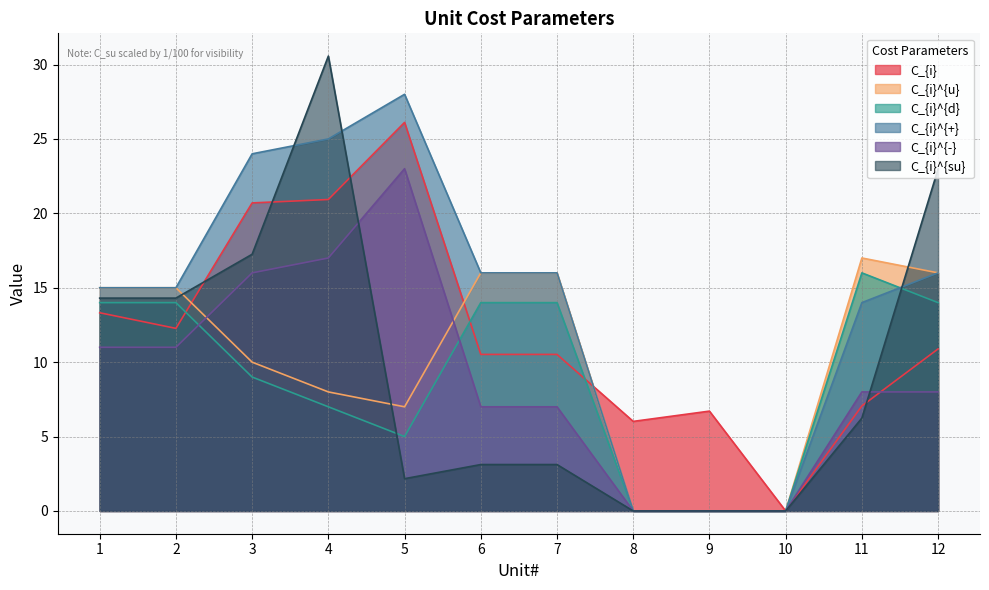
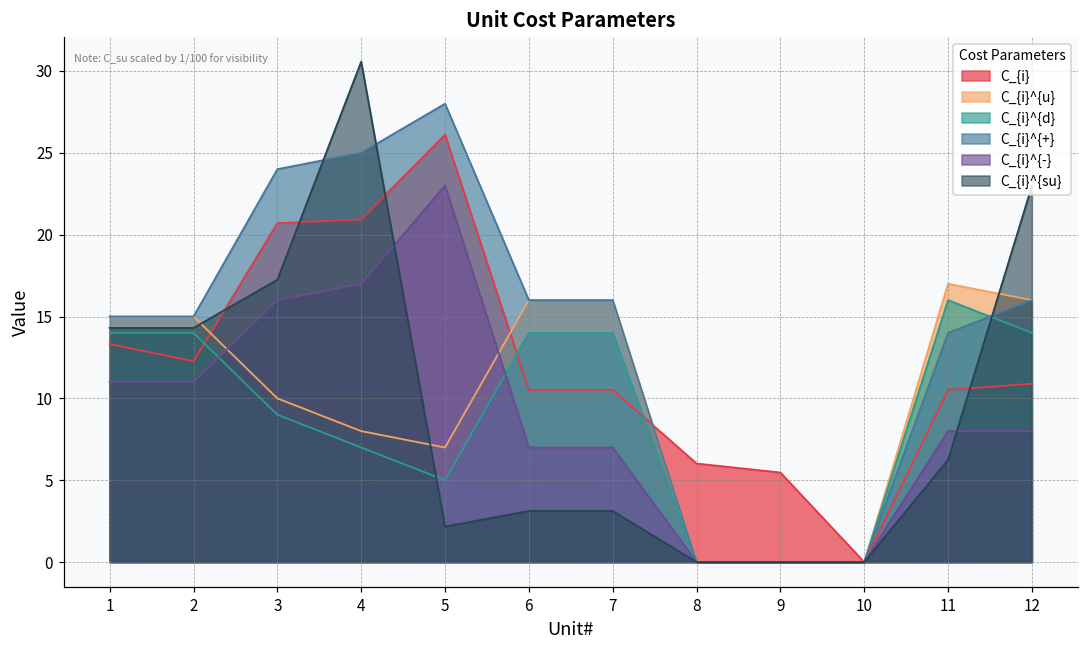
  {
    "C_{i}": {
      "1": 13.3,
      "2": 12.3,
      "3": 20.7,
      "4": 20.9,
      "5": 26.1,
      "6": 10.5,
      "7": 10.5,
      "8": 6.0,
-     "9": 6.7,
-     "11": 7.1,
+     "9": 5.5,
+     "11": 10.5,
      "12": 10.9
    },
    "C_{i}^{u}": {
      "3": 10.0,
      "4": 8.0,
      "5": 7.0,
      "11": 17.0
    },
    "C_{i}^{su}": {
      "1": 14.3,
      "2": 14.3,
      "3": 17.3,
      "4": 30.6,
      "5": 2.2,
      "6": 3.1,
      "7": 3.1,
      "11": 6.2
    }
  }
